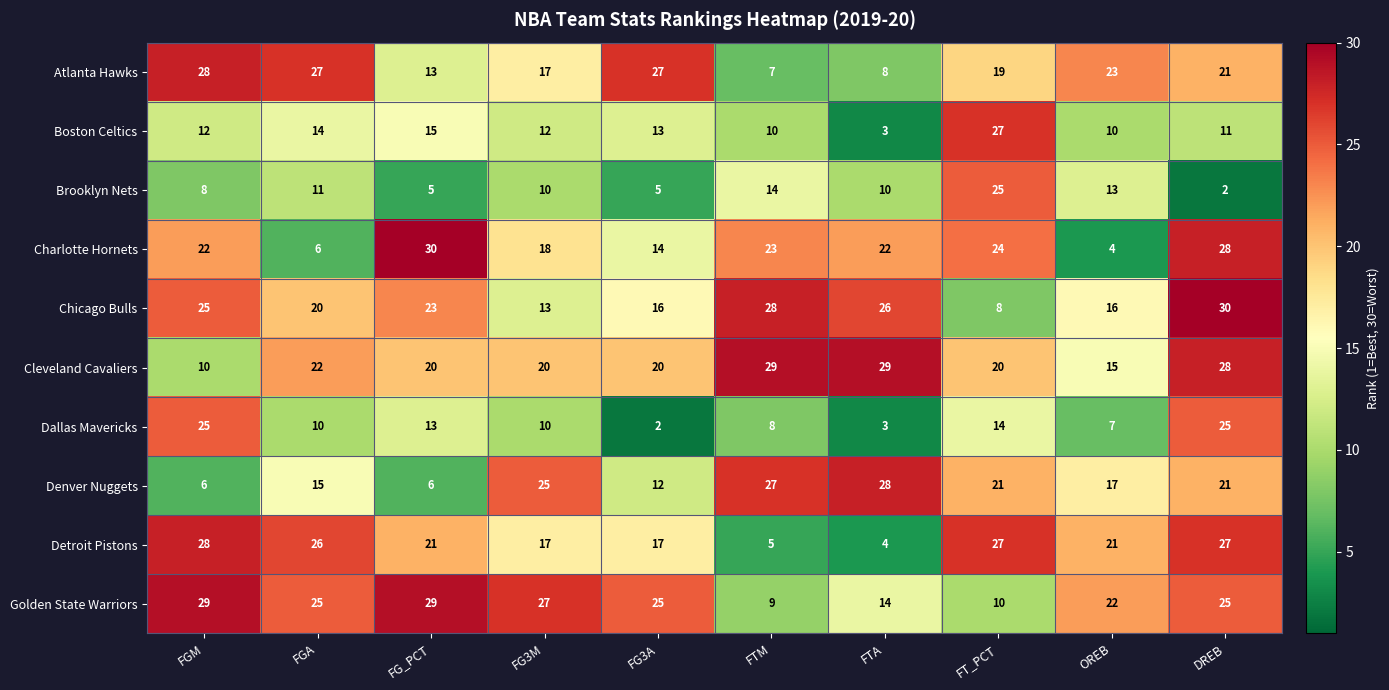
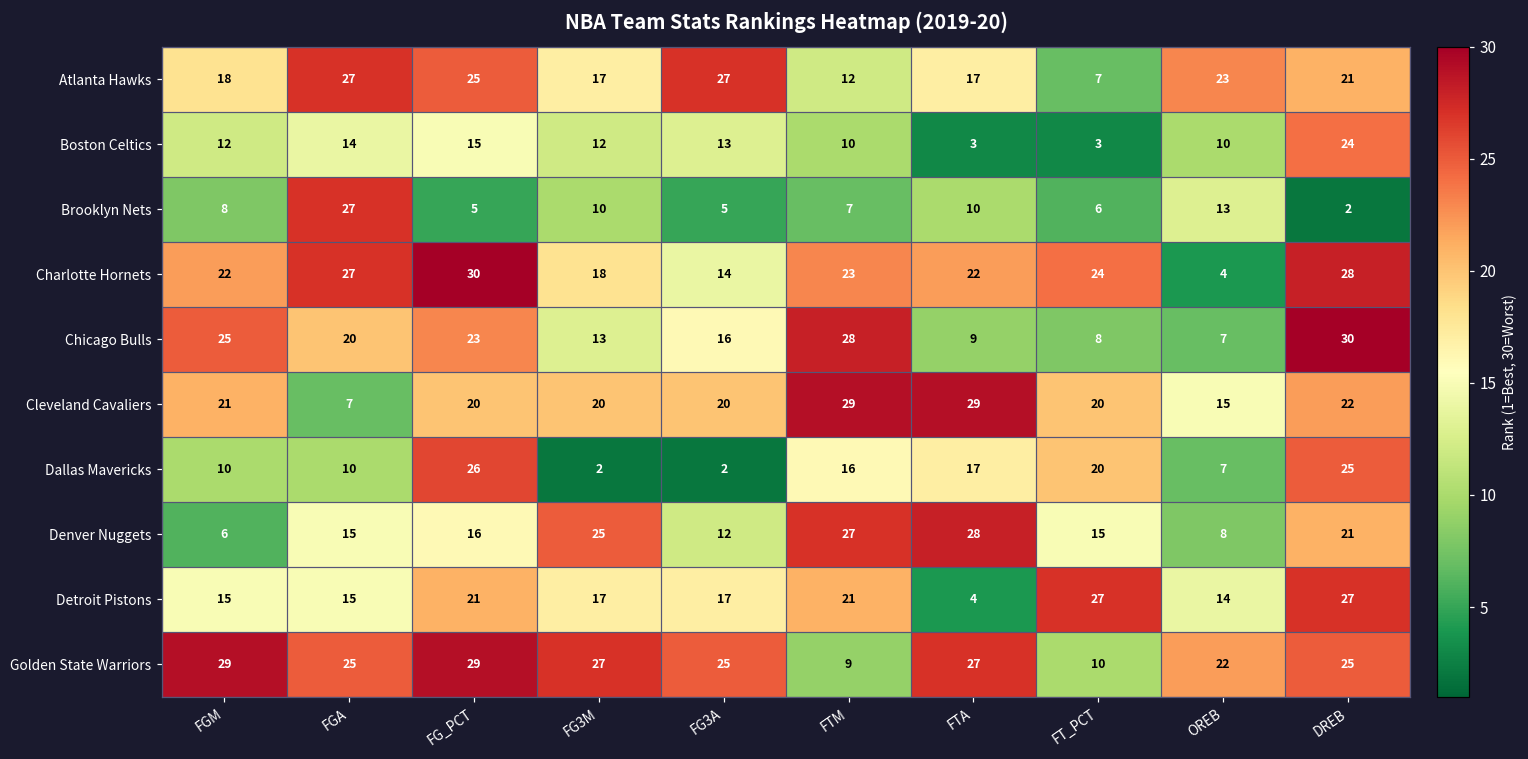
  {
    "Atlanta Hawks": {
-     "FGM": 28,
+     "FGM": 18,
      "FGA": 27,
-     "FG_PCT": 13,
+     "FG_PCT": 25,
      "FG3M": 17,
      "FG3A": 27,
-     "FTM": 7,
-     "FTA": 8,
-     "FT_PCT": 19,
+     "FTM": 12,
+     "FTA": 17,
+     "FT_PCT": 7,
      "OREB": 23,
      "DREB": 21
    },
    "Boston Celtics": {
      "FGM": 12,
      "FGA": 14,
      "FG_PCT": 15,
      "FG3M": 12,
      "FG3A": 13,
      "FTM": 10,
      "FTA": 3,
-     "FT_PCT": 27,
+     "FT_PCT": 3,
      "OREB": 10,
-     "DREB": 11
+     "DREB": 24
    },
    "Brooklyn Nets": {
      "FGM": 8,
-     "FGA": 11,
+     "FGA": 27,
      "FG_PCT": 5,
      "FG3M": 10,
      "FG3A": 5,
-     "FTM": 14,
+     "FTM": 7,
      "FTA": 10,
-     "FT_PCT": 25,
+     "FT_PCT": 6,
      "OREB": 13,
      "DREB": 2
    },
    "Charlotte Hornets": {
      "FGM": 22,
-     "FGA": 6,
+     "FGA": 27,
      "FG_PCT": 30,
      "FG3M": 18,
      "FG3A": 14,
      "FTM": 23,
      "FTA": 22,
      "FT_PCT": 24,
      "OREB": 4,
      "DREB": 28
    },
    "Chicago Bulls": {
      "FGM": 25,
      "FGA": 20,
      "FG_PCT": 23,
      "FG3M": 13,
      "FG3A": 16,
      "FTM": 28,
-     "FTA": 26,
+     "FTA": 9,
      "FT_PCT": 8,
-     "OREB": 16,
+     "OREB": 7,
      "DREB": 30
    },
    "Cleveland Cavaliers": {
-     "FGM": 10,
-     "FGA": 22,
+     "FGM": 21,
+     "FGA": 7,
      "FG_PCT": 20,
      "FG3M": 20,
      "FG3A": 20,
      "FTM": 29,
      "FTA": 29,
      "FT_PCT": 20,
      "OREB": 15,
-     "DREB": 28
+     "DREB": 22
    },
    "Dallas Mavericks": {
-     "FGM": 25,
+     "FGM": 10,
      "FGA": 10,
-     "FG_PCT": 13,
-     "FG3M": 10,
+     "FG_PCT": 26,
+     "FG3M": 2,
      "FG3A": 2,
-     "FTM": 8,
-     "FTA": 3,
-     "FT_PCT": 14,
+     "FTM": 16,
+     "FTA": 17,
+     "FT_PCT": 20,
      "OREB": 7,
      "DREB": 25
    },
    "Denver Nuggets": {
      "FGM": 6,
      "FGA": 15,
-     "FG_PCT": 6,
+     "FG_PCT": 16,
      "FG3M": 25,
      "FG3A": 12,
      "FTM": 27,
      "FTA": 28,
-     "FT_PCT": 21,
-     "OREB": 17,
+     "FT_PCT": 15,
+     "OREB": 8,
      "DREB": 21
    },
    "Detroit Pistons": {
-     "FGM": 28,
-     "FGA": 26,
+     "FGM": 15,
+     "FGA": 15,
      "FG_PCT": 21,
      "FG3M": 17,
      "FG3A": 17,
-     "FTM": 5,
+     "FTM": 21,
      "FTA": 4,
      "FT_PCT": 27,
-     "OREB": 21,
+     "OREB": 14,
      "DREB": 27
    },
    "Golden State Warriors": {
      "FGM": 29,
      "FGA": 25,
      "FG_PCT": 29,
      "FG3M": 27,
      "FG3A": 25,
      "FTM": 9,
-     "FTA": 14,
+     "FTA": 27,
      "FT_PCT": 10,
      "OREB": 22,
      "DREB": 25
    }
  }
